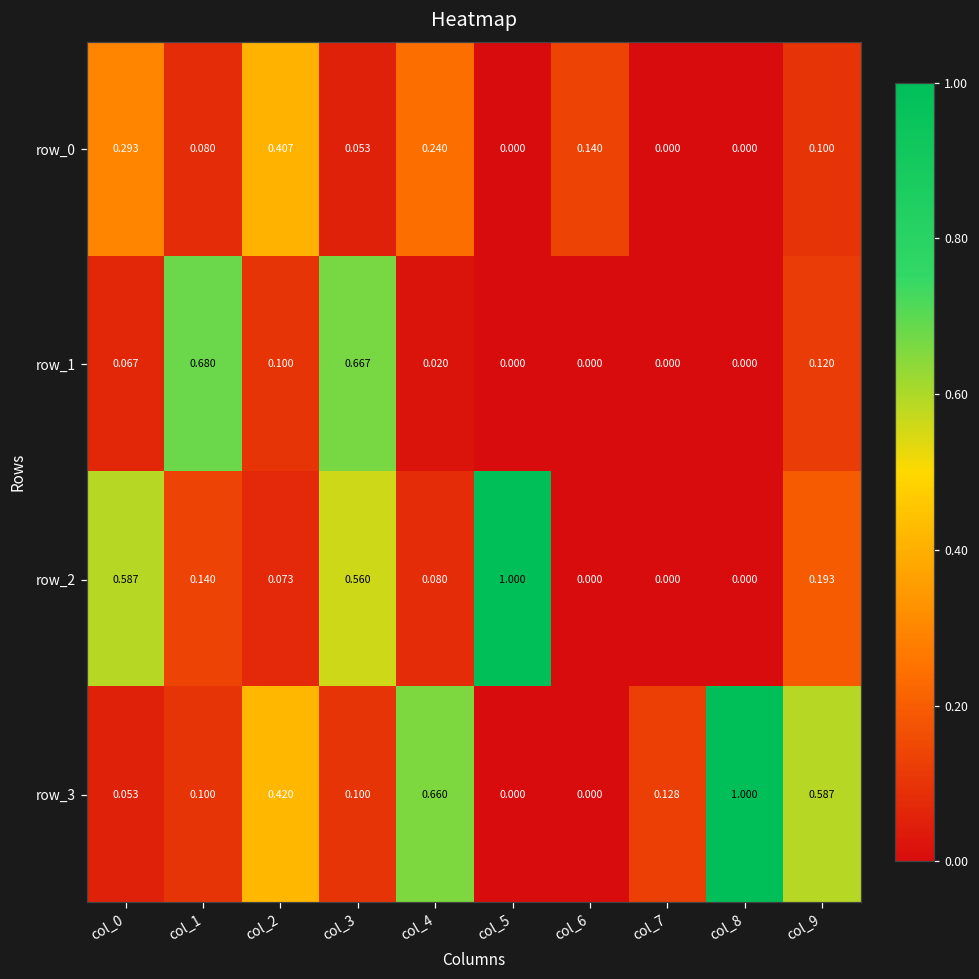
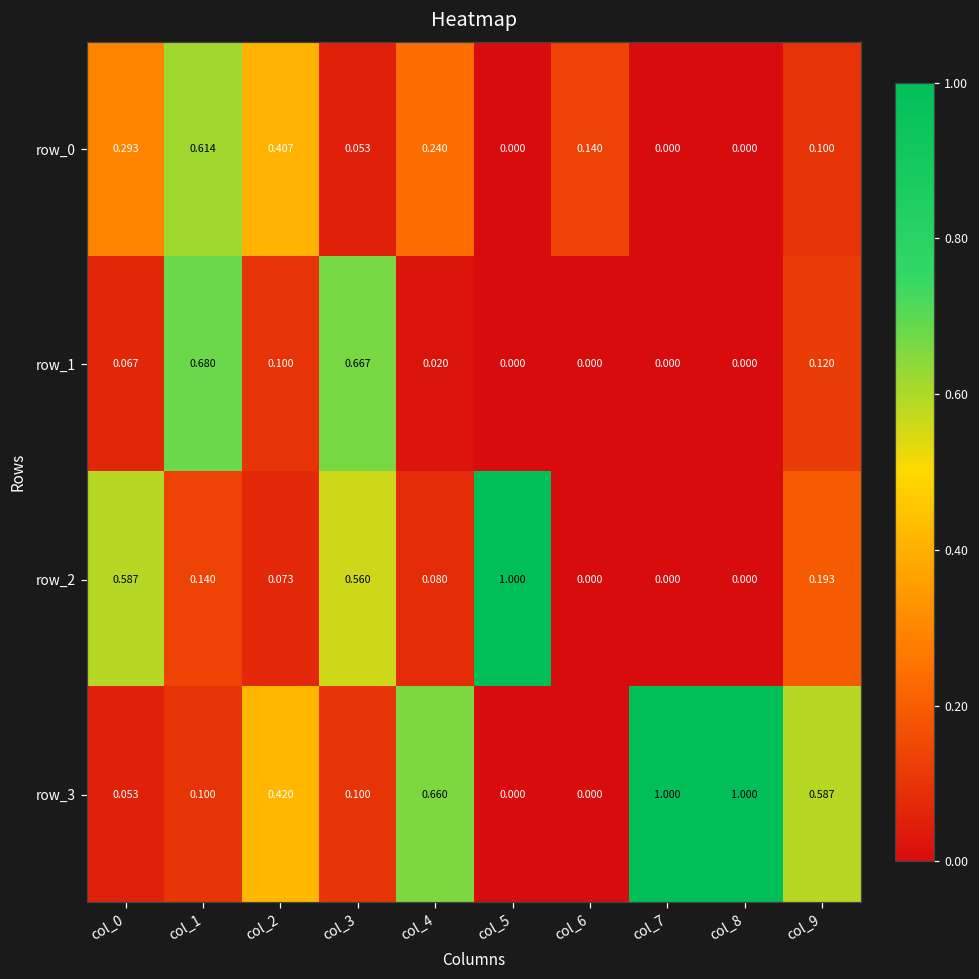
  {
    "row_0": {
      "col_0": 0.293,
-     "col_1": 0.080,
+     "col_1": 0.614,
      "col_2": 0.407,
      "col_3": 0.053,
      "col_4": 0.240,
      "col_5": 0.000,
      "col_6": 0.140,
      "col_7": 0.000,
      "col_8": 0.000,
      "col_9": 0.100
    },
    "row_1": {
      "col_0": 0.067,
      "col_1": 0.680,
      "col_2": 0.100,
      "col_3": 0.667,
      "col_4": 0.020,
      "col_5": 0.000,
      "col_6": 0.000,
      "col_7": 0.000,
      "col_8": 0.000,
      "col_9": 0.120
    },
    "row_2": {
      "col_0": 0.587,
      "col_1": 0.140,
      "col_2": 0.073,
      "col_3": 0.560,
      "col_4": 0.080,
      "col_5": 1.000,
      "col_6": 0.000,
      "col_7": 0.000,
      "col_8": 0.000,
      "col_9": 0.193
    },
    "row_3": {
      "col_0": 0.053,
      "col_1": 0.100,
      "col_2": 0.420,
      "col_3": 0.100,
      "col_4": 0.660,
      "col_5": 0.000,
      "col_6": 0.000,
-     "col_7": 0.128,
+     "col_7": 1.000,
      "col_8": 1.000,
      "col_9": 0.587
    }
  }
